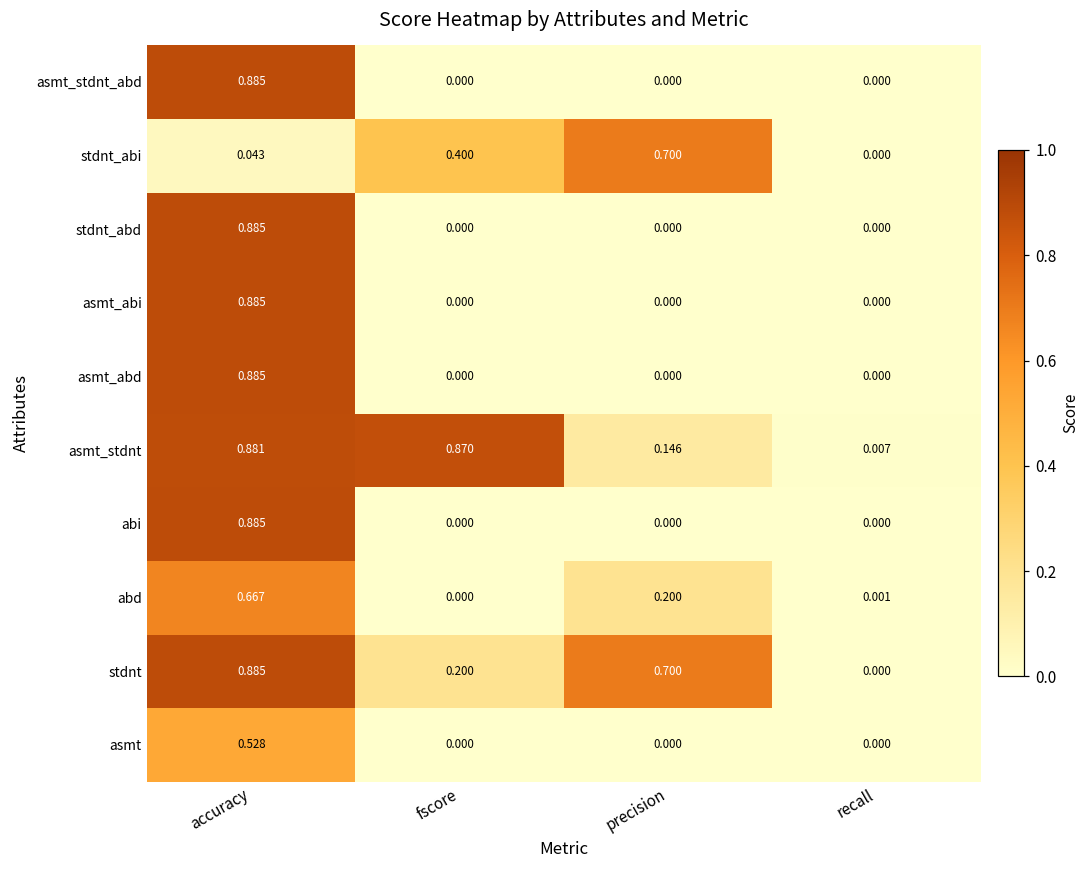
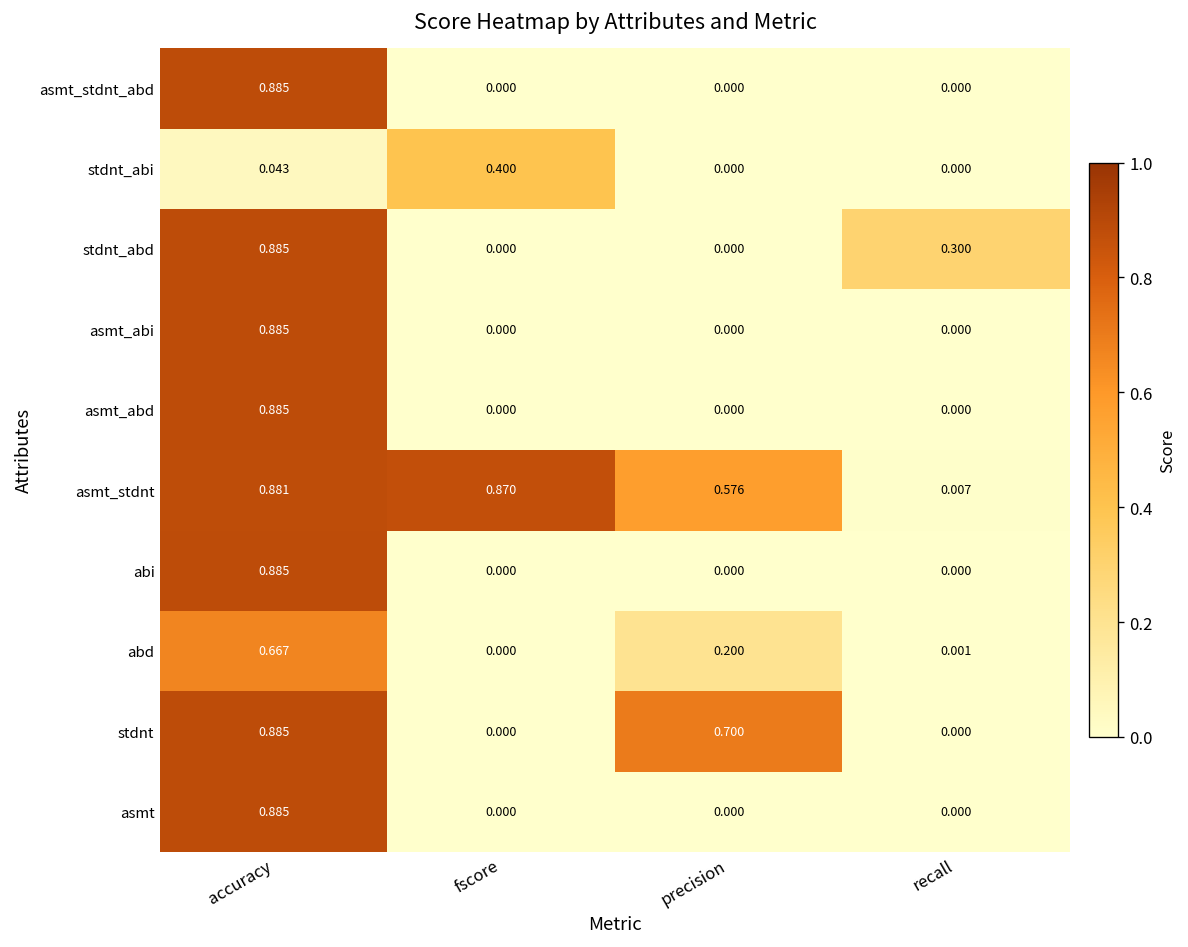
  {
    "asmt_stdnt_abd": {
      "accuracy": 0.885,
      "fscore": 0.000,
      "precision": 0.000,
      "recall": 0.000
    },
    "stdnt_abi": {
      "accuracy": 0.043,
      "fscore": 0.400,
-     "precision": 0.700,
+     "precision": 0.000,
      "recall": 0.000
    },
    "stdnt_abd": {
      "accuracy": 0.885,
      "fscore": 0.000,
      "precision": 0.000,
-     "recall": 0.000
+     "recall": 0.300
    },
    "asmt_abi": {
      "accuracy": 0.885,
      "fscore": 0.000,
      "precision": 0.000,
      "recall": 0.000
    },
    "asmt_abd": {
      "accuracy": 0.885,
      "fscore": 0.000,
      "precision": 0.000,
      "recall": 0.000
    },
    "asmt_stdnt": {
      "accuracy": 0.881,
      "fscore": 0.870,
-     "precision": 0.146,
+     "precision": 0.576,
      "recall": 0.007
    },
    "abi": {
      "accuracy": 0.885,
      "fscore": 0.000,
      "precision": 0.000,
      "recall": 0.000
    },
    "abd": {
      "accuracy": 0.667,
      "fscore": 0.000,
      "precision": 0.200,
      "recall": 0.001
    },
    "stdnt": {
      "accuracy": 0.885,
-     "fscore": 0.200,
+     "fscore": 0.000,
      "precision": 0.700,
      "recall": 0.000
    },
    "asmt": {
-     "accuracy": 0.528,
+     "accuracy": 0.885,
      "fscore": 0.000,
      "precision": 0.000,
      "recall": 0.000
    }
  }
